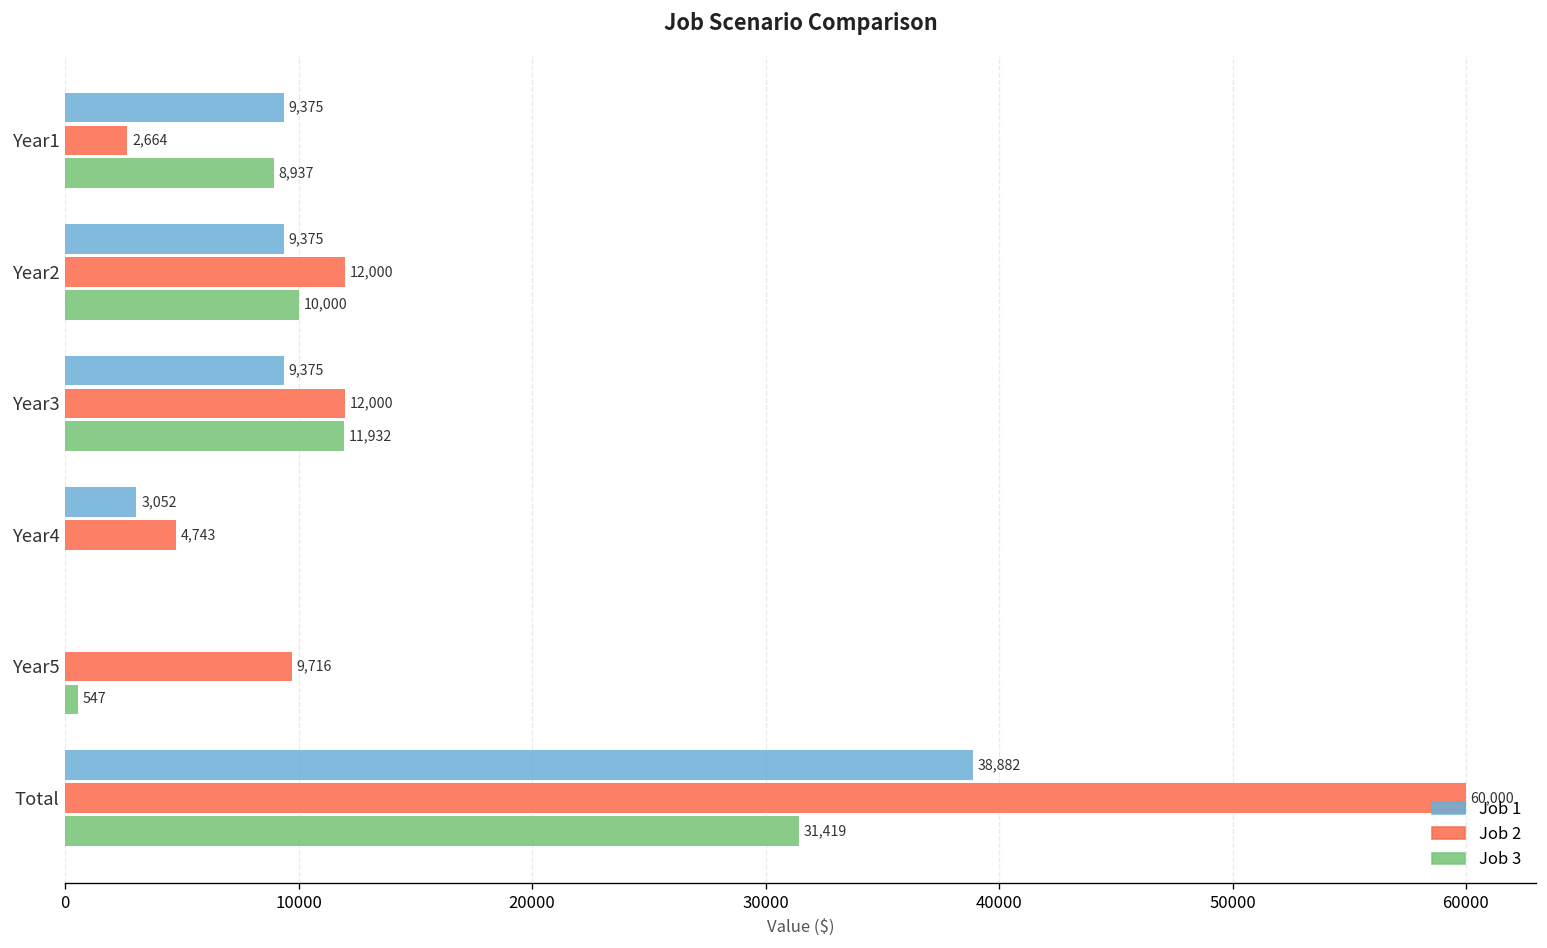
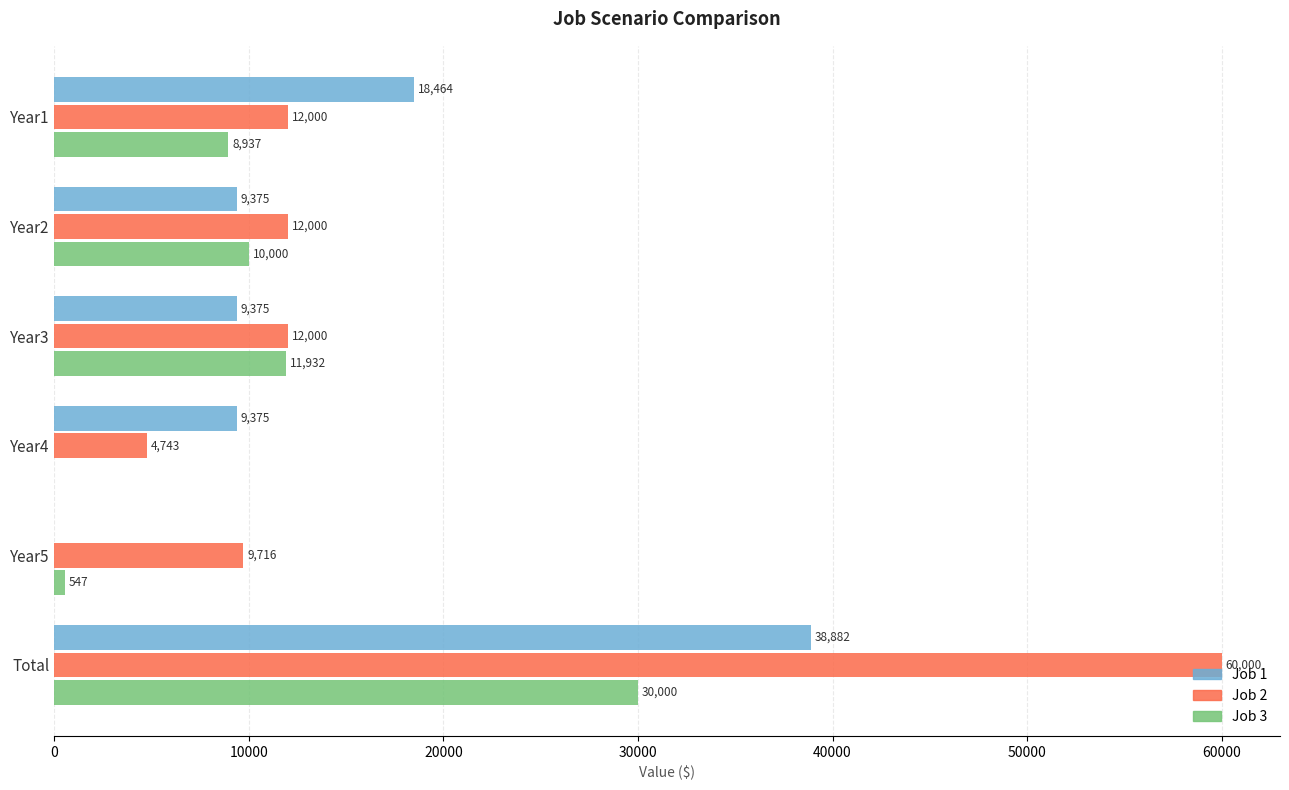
  {
    "Job 1": {
-     "Year1": "9,375",
+     "Year1": "18,464",
      "Year2": "9,375",
      "Year3": "9,375",
-     "Year4": "3,052",
+     "Year4": "9,375",
      "Total": "38,882"
    },
    "Job 2": {
-     "Year1": "2,664",
+     "Year1": "12,000",
      "Year2": "12,000",
      "Year3": "12,000",
      "Year4": "4,743",
      "Year5": "9,716",
      "Total": "60,000"
    },
    "Job 3": {
      "Year1": "8,937",
      "Year2": "10,000",
      "Year3": "11,932",
      "Year5": "547",
-     "Total": "31,419"
+     "Total": "30,000"
    }
  }
